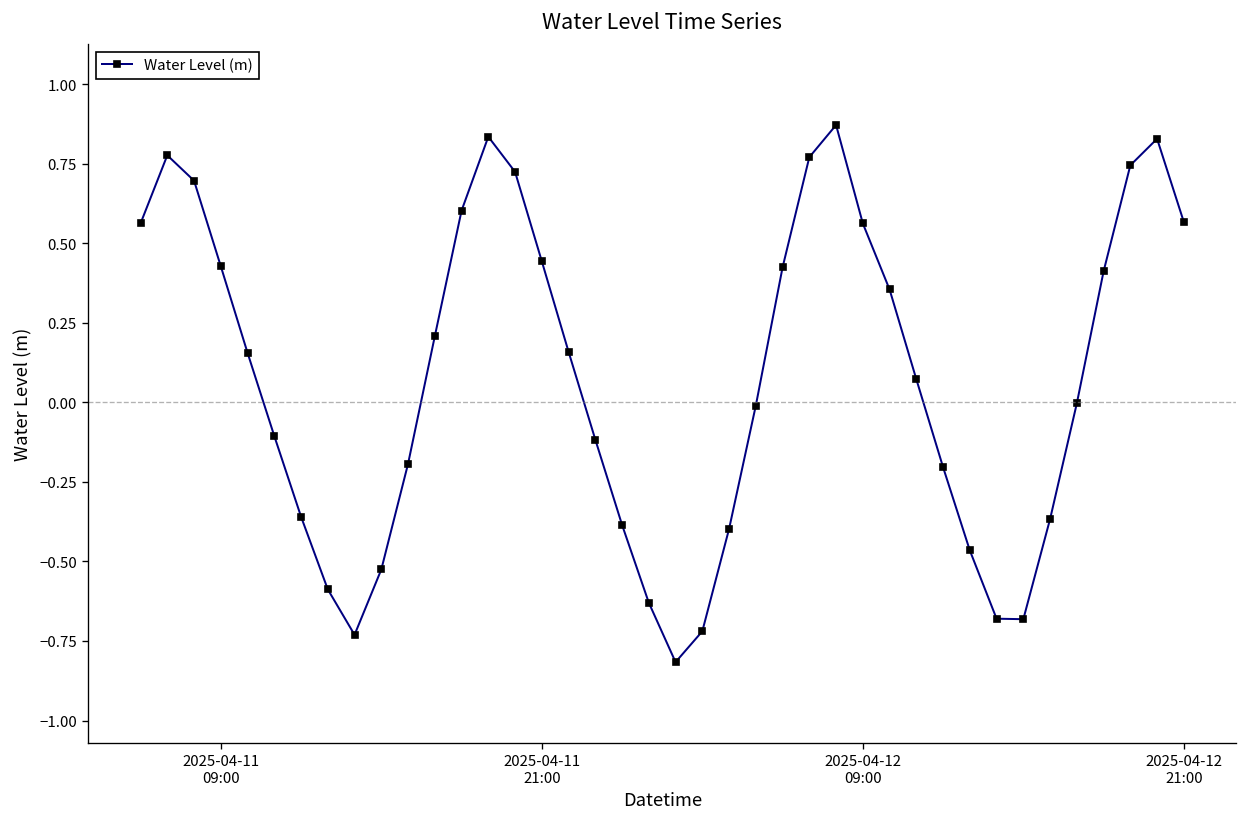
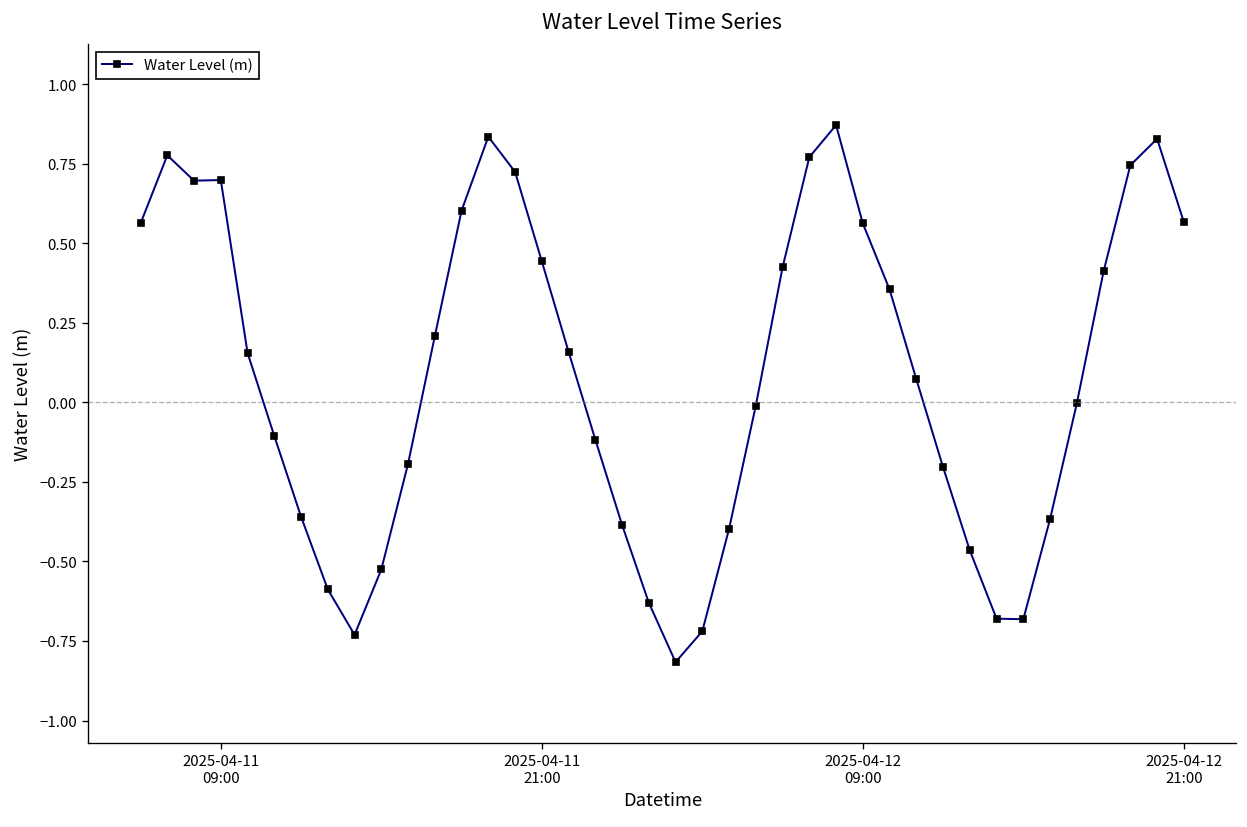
  {
-   "2025-04-11 09:00": 0.43,
+   "2025-04-11 09:00": 0.70,
    "2025-04-11 21:00": 0.44,
    "2025-04-12 09:00": 0.56,
    "2025-04-12 21:00": 0.57
  }
